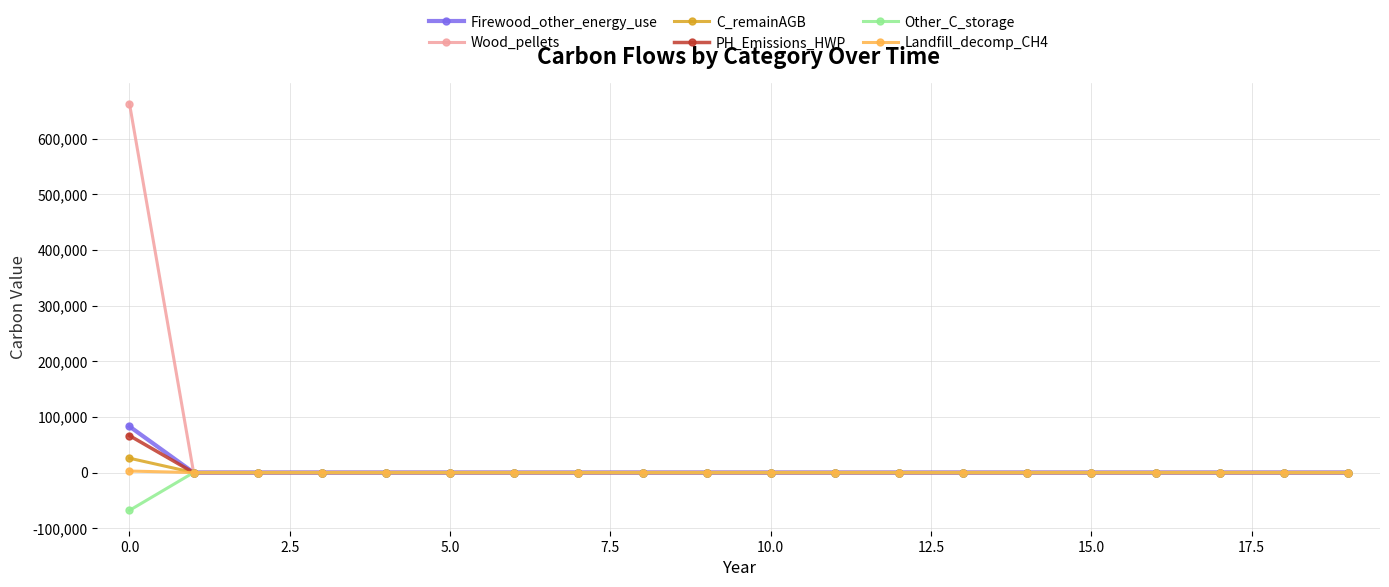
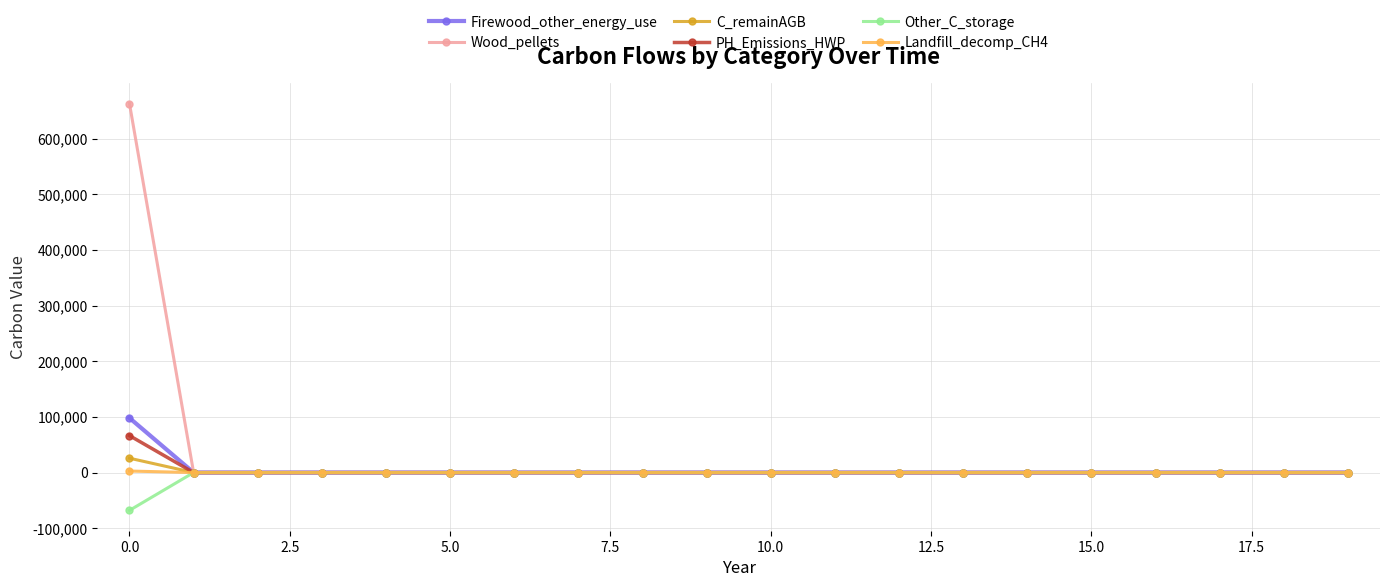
  {
    "Firewood_other_energy_use": {
-     "0.0": "80,000"
+     "0.0": "100,000"
    },
    "Wood_pellets": {
      "0.0": "660,000"
    },
    "PH_Emissions_HWP": {
      "0.0": "70,000"
    },
    "Other_C_storage": {
      "0.0": "-70,000"
    }
  }
